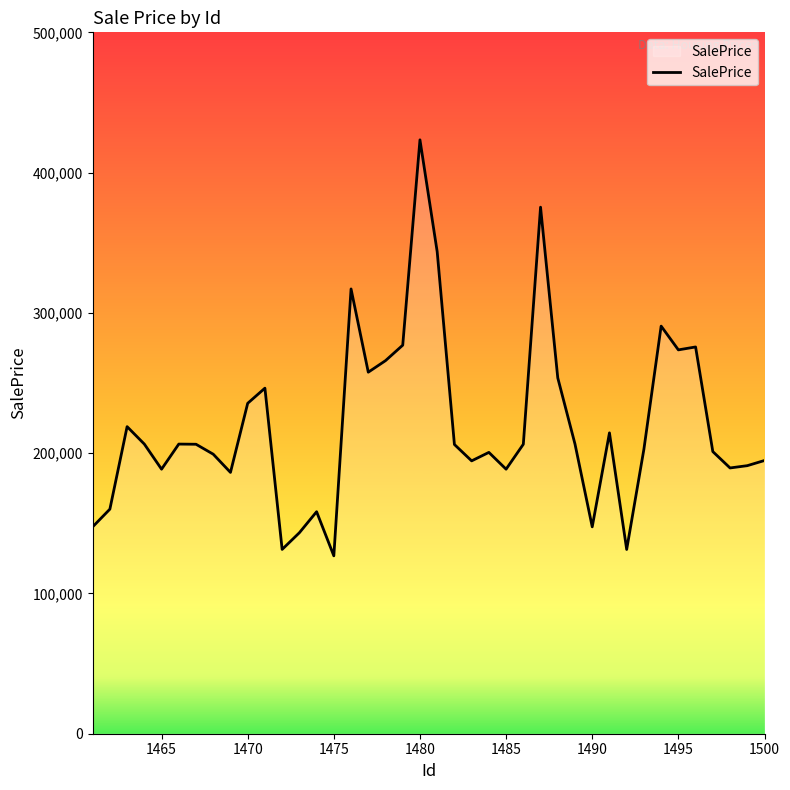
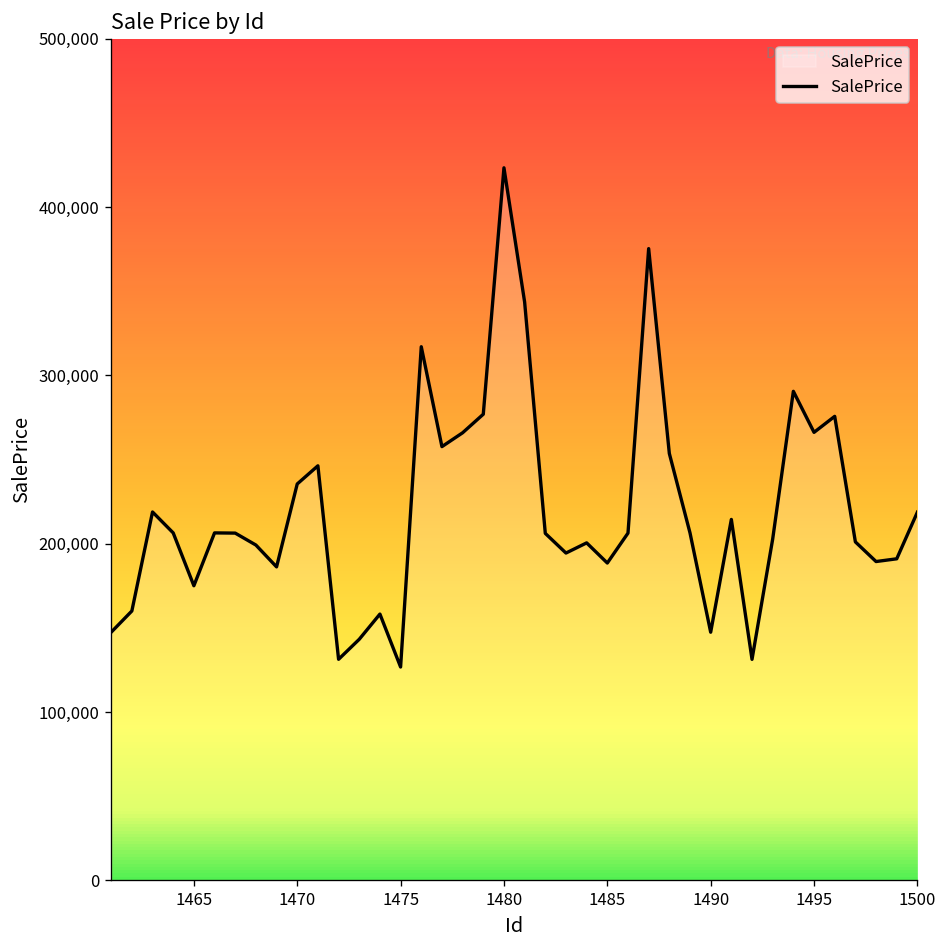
  {
-   "1465": "189,000",
+   "1465": "175,000",
    "1470": "236,000",
    "1475": "127,000",
    "1480": "423,000",
    "1485": "189,000",
    "1490": "147,000",
-   "1495": "274,000",
-   "1500": "195,000"
+   "1495": "266,000",
+   "1500": "219,000"
  }
